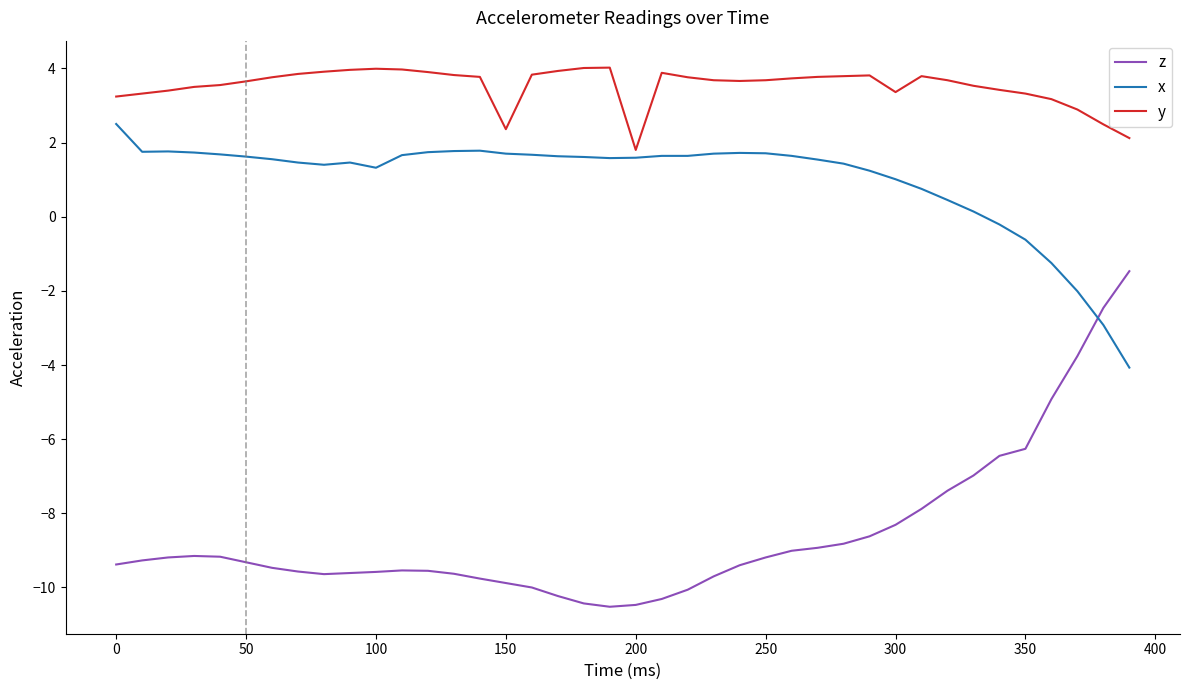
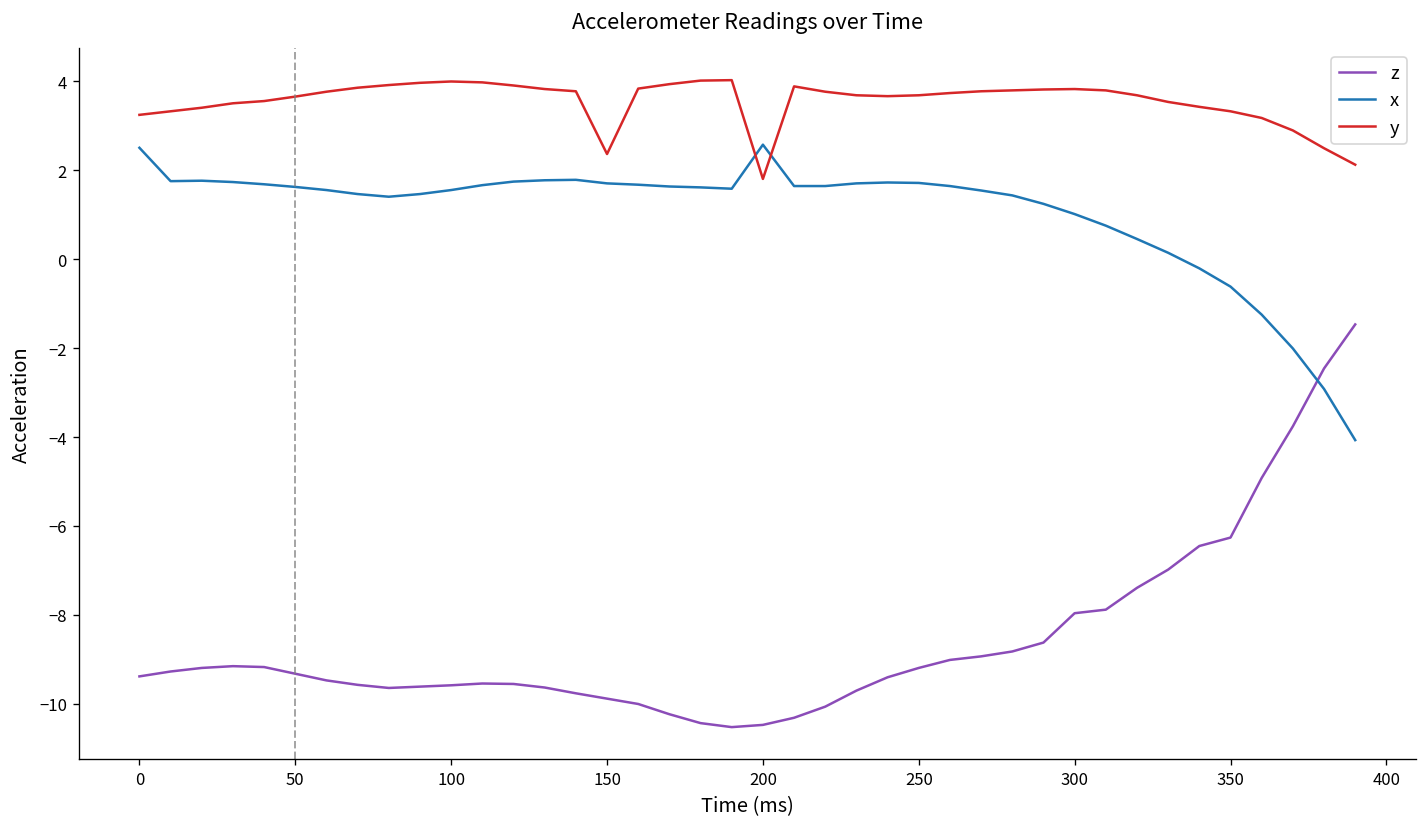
  {
    "z": {
      "0": -9.4,
      "50": -9.3,
      "100": -9.6,
      "150": -9.9,
      "200": -10.5,
      "250": -9.2,
-     "300": -8.3,
+     "300": -8.0,
      "350": -6.3
    },
    "x": {
      "0": 2.5,
      "50": 1.6,
-     "100": 1.3,
+     "100": 1.6,
      "150": 1.7,
-     "200": 1.6,
+     "200": 2.6,
      "250": 1.7,
      "300": 1.0,
      "350": -0.6
    },
    "y": {
      "0": 3.2,
      "50": 3.7,
      "100": 4.0,
      "150": 2.4,
      "200": 1.8,
      "250": 3.7,
-     "300": 3.4,
+     "300": 3.8,
      "350": 3.3
    }
  }
